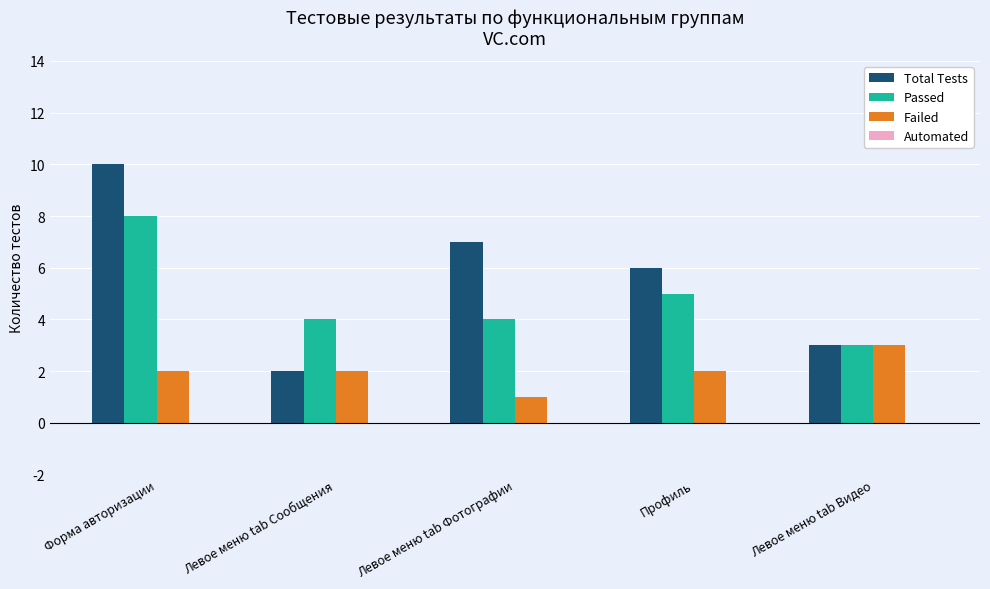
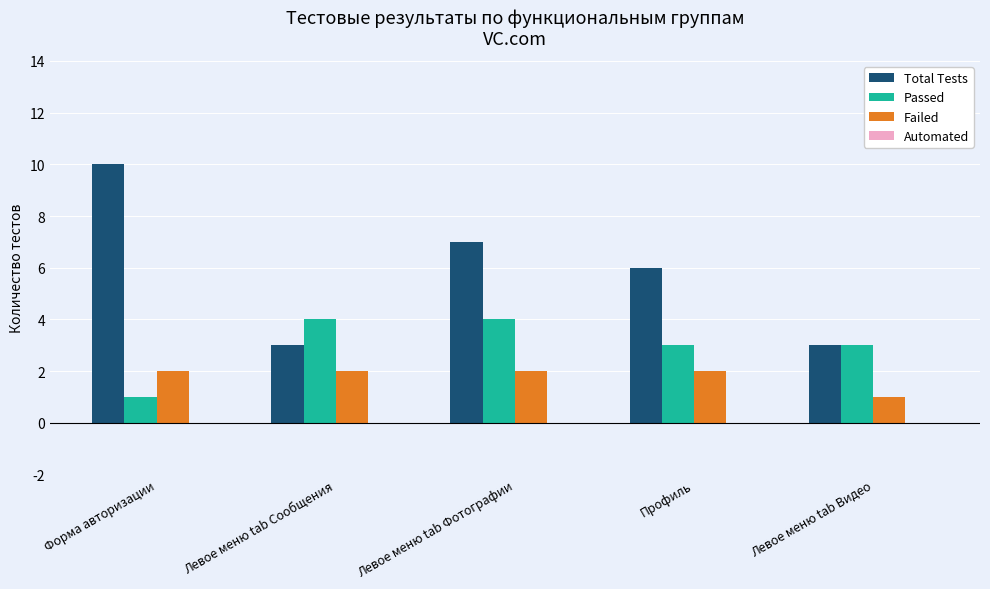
  {
    "Total Tests": {
      "Форма авторизации": 10,
-     "Левое меню tab Сообщения": 2,
+     "Левое меню tab Сообщения": 3,
      "Левое меню tab Фотографии": 7,
      "Профиль": 6,
      "Левое меню tab Видео": 3
    },
    "Passed": {
-     "Форма авторизации": 8,
+     "Форма авторизации": 1,
      "Левое меню tab Сообщения": 4,
      "Левое меню tab Фотографии": 4,
-     "Профиль": 5,
+     "Профиль": 3,
      "Левое меню tab Видео": 3
    },
    "Failed": {
      "Форма авторизации": 2,
      "Левое меню tab Сообщения": 2,
-     "Левое меню tab Фотографии": 1,
+     "Левое меню tab Фотографии": 2,
      "Профиль": 2,
-     "Левое меню tab Видео": 3
+     "Левое меню tab Видео": 1
    },
    "Automated": {
      "Форма авторизации": 0,
      "Левое меню tab Сообщения": 0,
      "Левое меню tab Фотографии": 0,
      "Профиль": 0,
      "Левое меню tab Видео": 0
    }
  }
